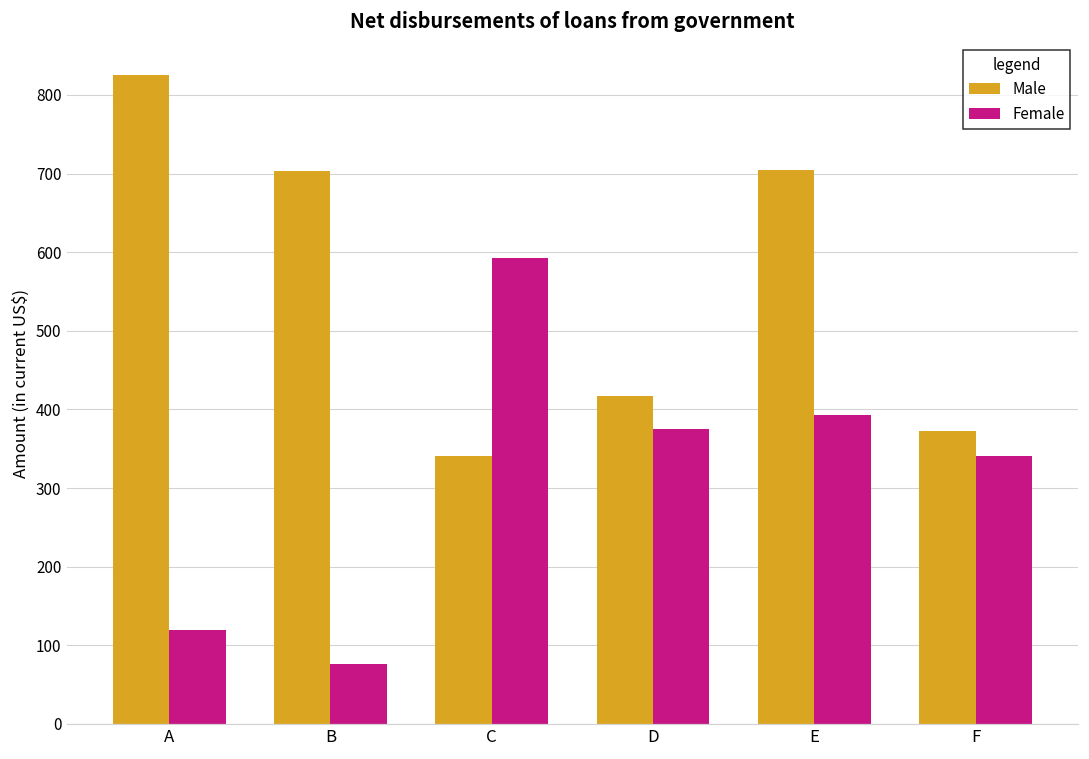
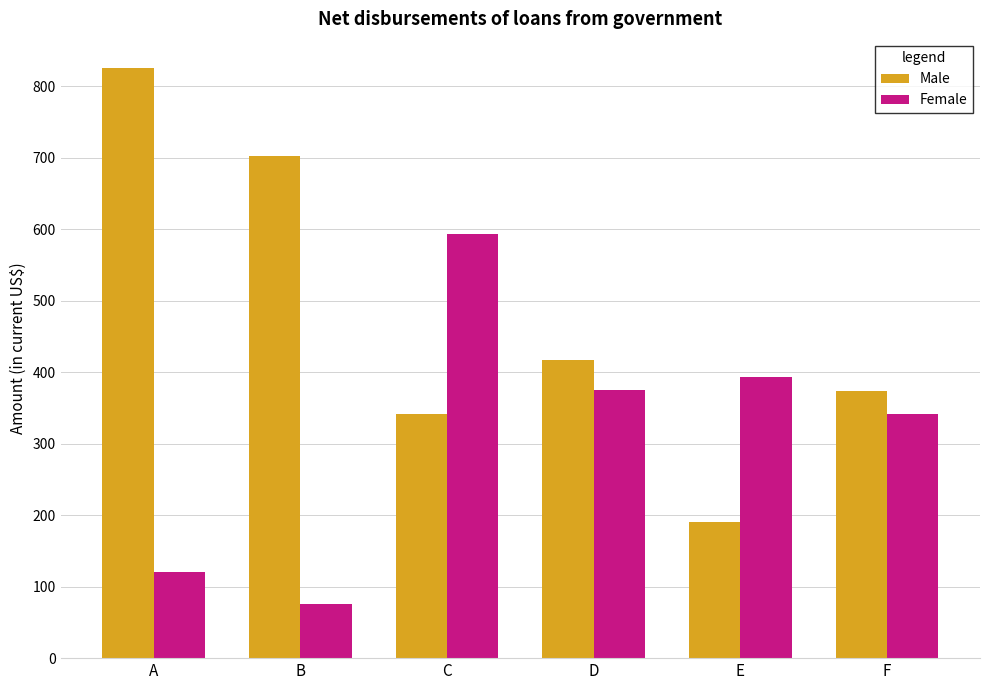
  {
    "Male": {
      "A": 830,
      "B": 700,
      "C": 340,
      "D": 420,
-     "E": 710,
+     "E": 190,
      "F": 370
    },
    "Female": {
      "A": 120,
      "B": 80,
      "C": 590,
      "D": 380,
      "E": 390,
      "F": 340
    }
  }
